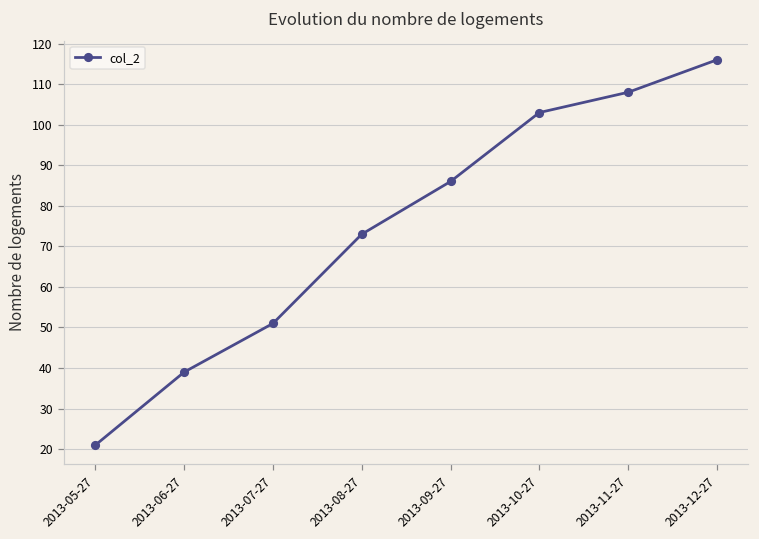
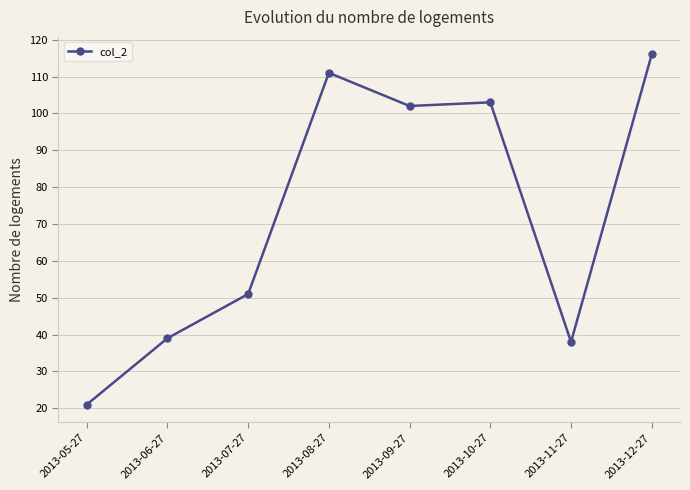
  {
    "2013-05-27": 21,
    "2013-06-27": 39,
    "2013-07-27": 51,
-   "2013-08-27": 73,
-   "2013-09-27": 86,
+   "2013-08-27": 111,
+   "2013-09-27": 102,
    "2013-10-27": 103,
-   "2013-11-27": 108,
+   "2013-11-27": 38,
    "2013-12-27": 116
  }
